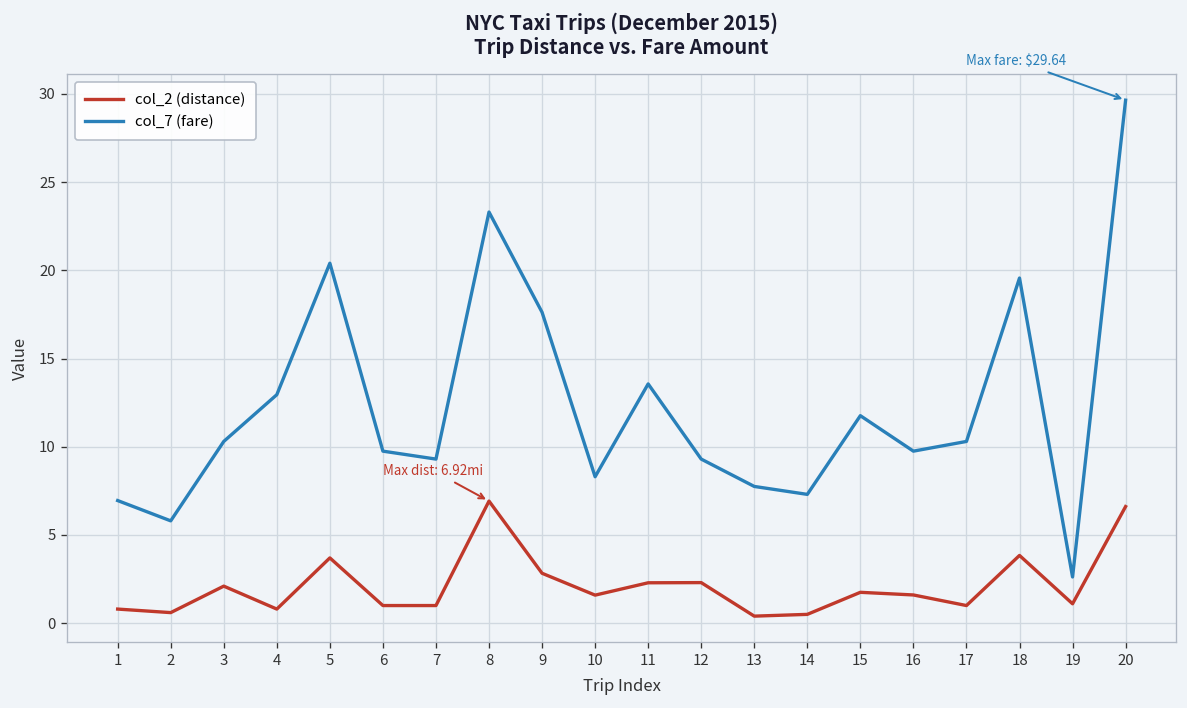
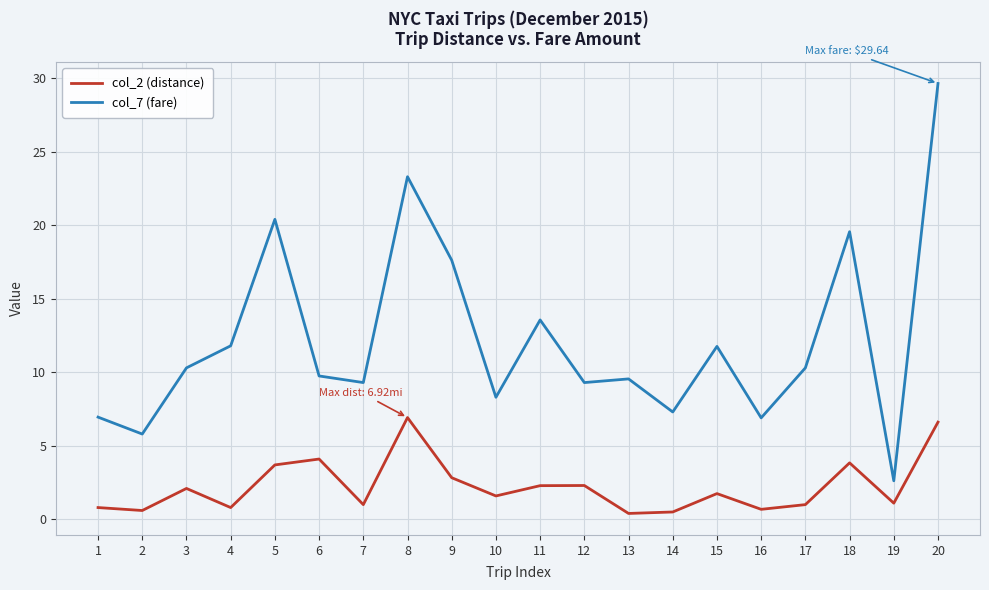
  {
    "col_2 (distance)": {
      "1": 0.8,
      "2": 0.6,
      "3": 2.1,
      "4": 0.8,
      "5": 3.7,
-     "6": 1.0,
+     "6": 4.1,
      "7": 1.0,
      "9": 2.8,
      "10": 1.6,
      "11": 2.3,
      "12": 2.3,
      "13": 0.4,
      "14": 0.5,
      "15": 1.8,
-     "16": 1.6,
+     "16": 0.7,
      "17": 1.0,
      "18": 3.8,
      "19": 1.1,
      "20": 6.6
    },
    "col_7 (fare)": {
      "1": 7.0,
      "2": 5.8,
      "3": 10.3,
-     "4": 13.0,
+     "4": 11.8,
      "5": 20.4,
      "6": 9.8,
      "8": 23.3,
      "9": 17.6,
      "10": 8.3,
      "11": 13.6,
      "12": 9.3,
-     "13": 7.8,
+     "13": 9.6,
      "14": 7.3,
      "15": 11.8,
-     "16": 9.8,
+     "16": 6.9,
      "17": 10.3,
      "18": 19.6,
      "19": 2.6
    }
  }
